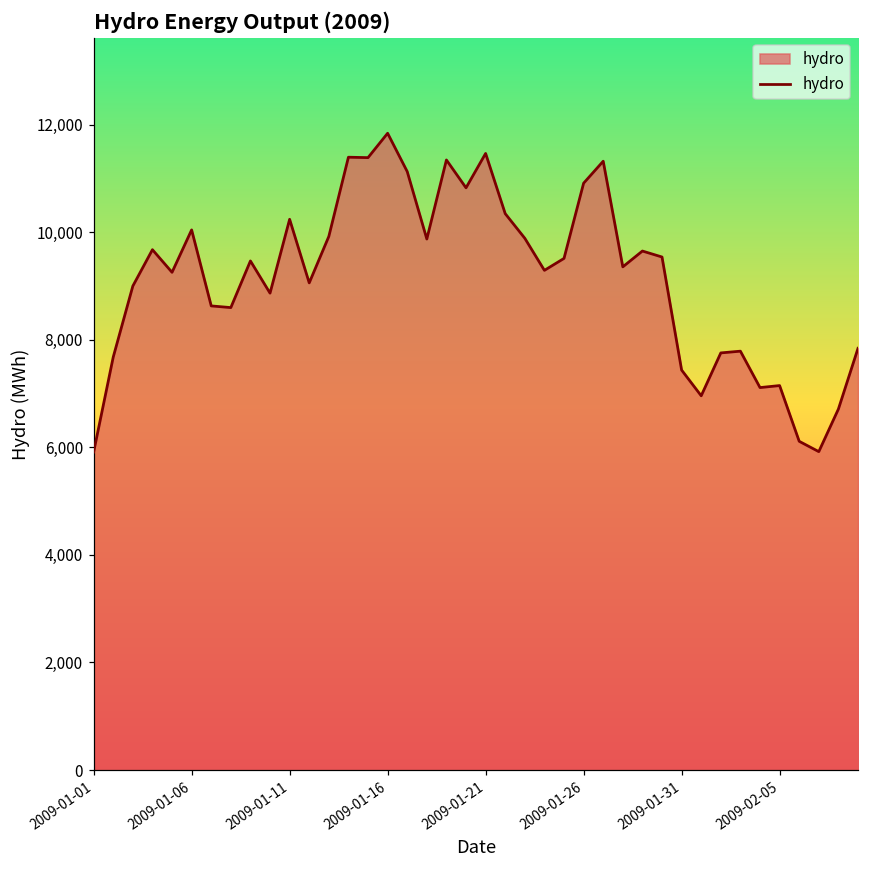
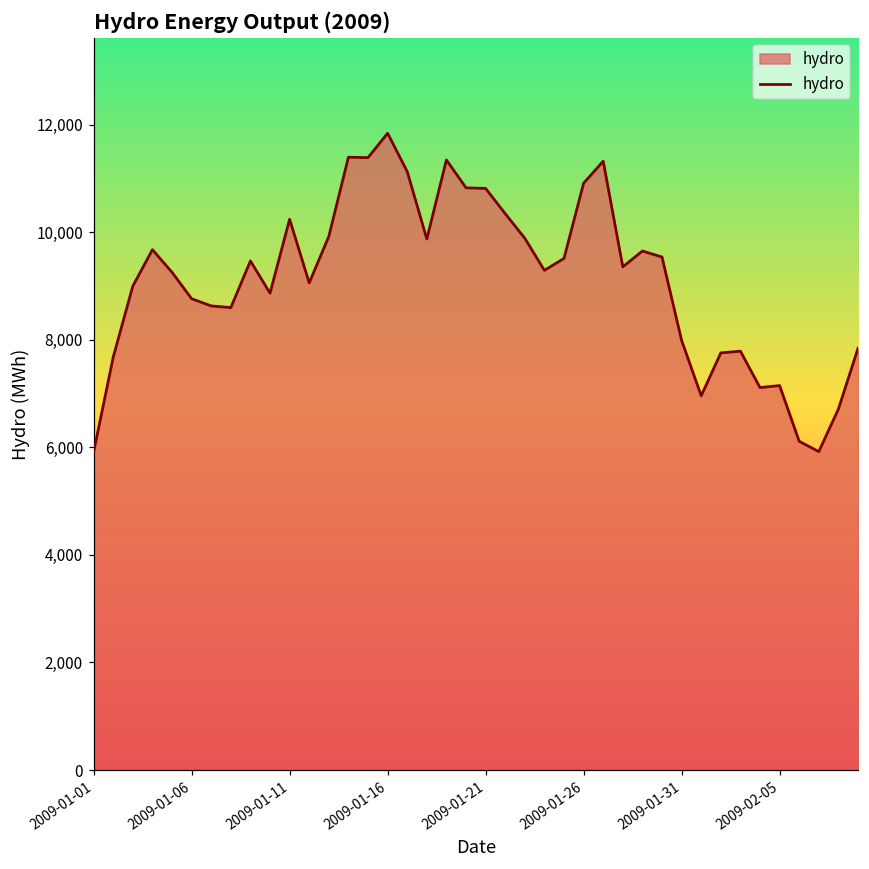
  {
    "2009-01-01": "5,900",
-   "2009-01-06": "10,000",
+   "2009-01-06": "8,800",
    "2009-01-11": "10,200",
    "2009-01-16": "11,800",
-   "2009-01-21": "11,500",
+   "2009-01-21": "10,800",
    "2009-01-26": "10,900",
-   "2009-01-31": "7,400",
+   "2009-01-31": "8,000",
    "2009-02-05": "7,100"
  }
